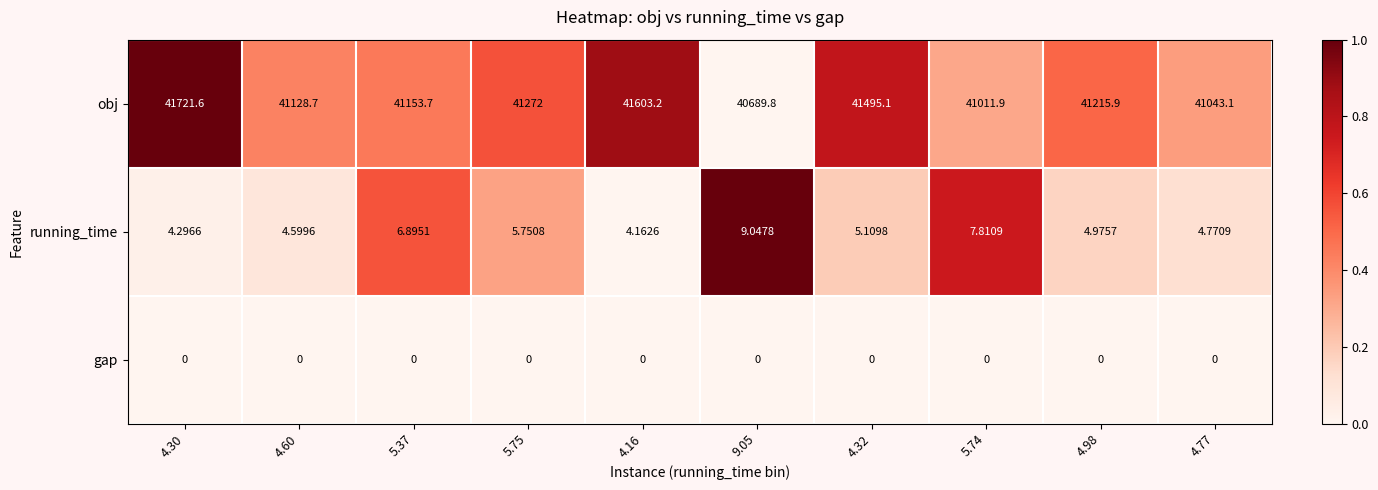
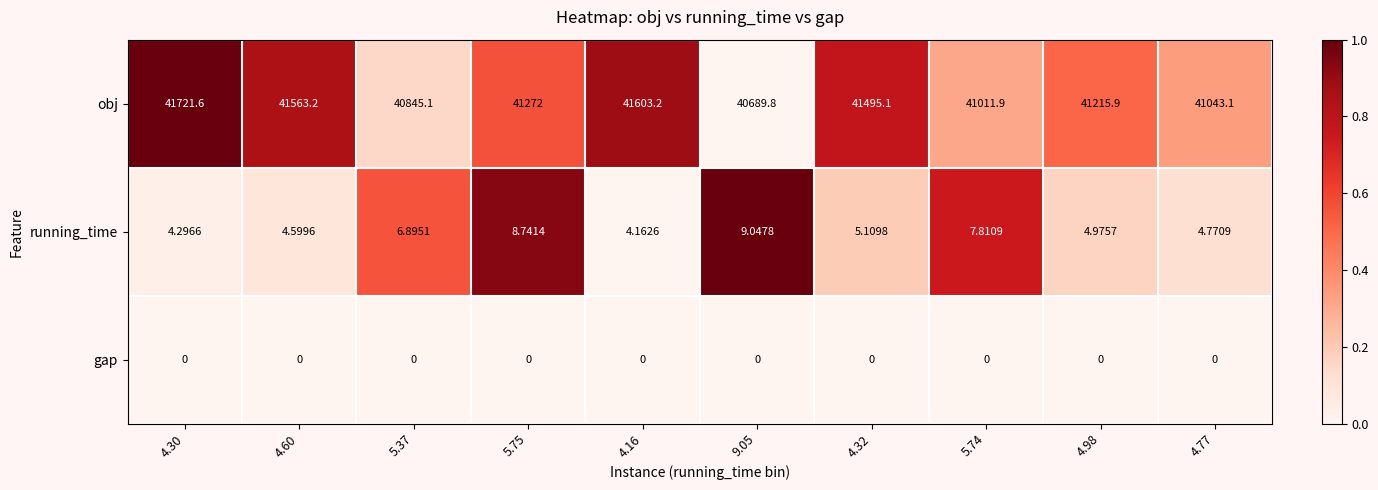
  {
    "obj": {
      "4.30": 41721.6,
-     "4.60": 41128.7,
-     "5.37": 41153.7,
+     "4.60": 41563.2,
+     "5.37": 40845.1,
      "5.75": 41272,
      "4.16": 41603.2,
      "9.05": 40689.8,
      "4.32": 41495.1,
      "5.74": 41011.9,
      "4.98": 41215.9,
      "4.77": 41043.1
    },
    "running_time": {
      "4.30": 4.2966,
      "4.60": 4.5996,
      "5.37": 6.8951,
-     "5.75": 5.7508,
+     "5.75": 8.7414,
      "4.16": 4.1626,
      "9.05": 9.0478,
      "4.32": 5.1098,
      "5.74": 7.8109,
      "4.98": 4.9757,
      "4.77": 4.7709
    },
    "gap": {
      "4.30": 0,
      "4.60": 0,
      "5.37": 0,
      "5.75": 0,
      "4.16": 0,
      "9.05": 0,
      "4.32": 0,
      "5.74": 0,
      "4.98": 0,
      "4.77": 0
    }
  }
